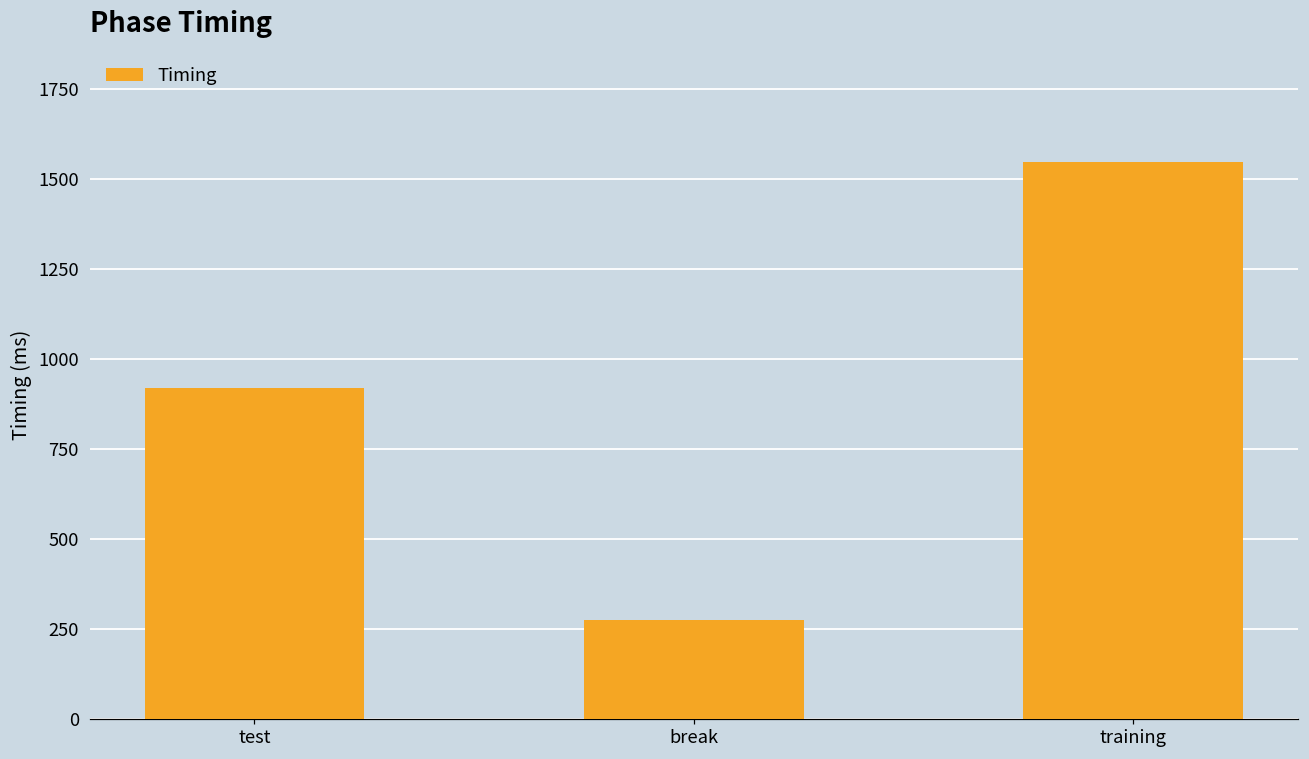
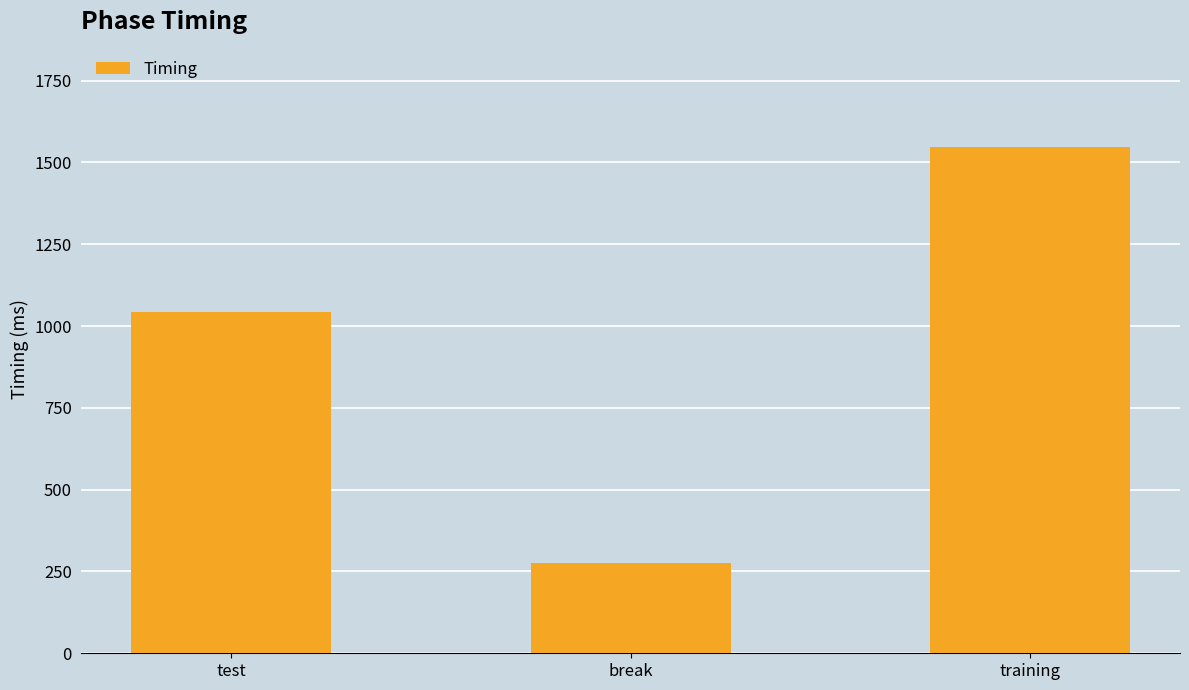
  {
-   "test": 920,
+   "test": 1040,
    "break": 270,
    "training": 1550
  }
